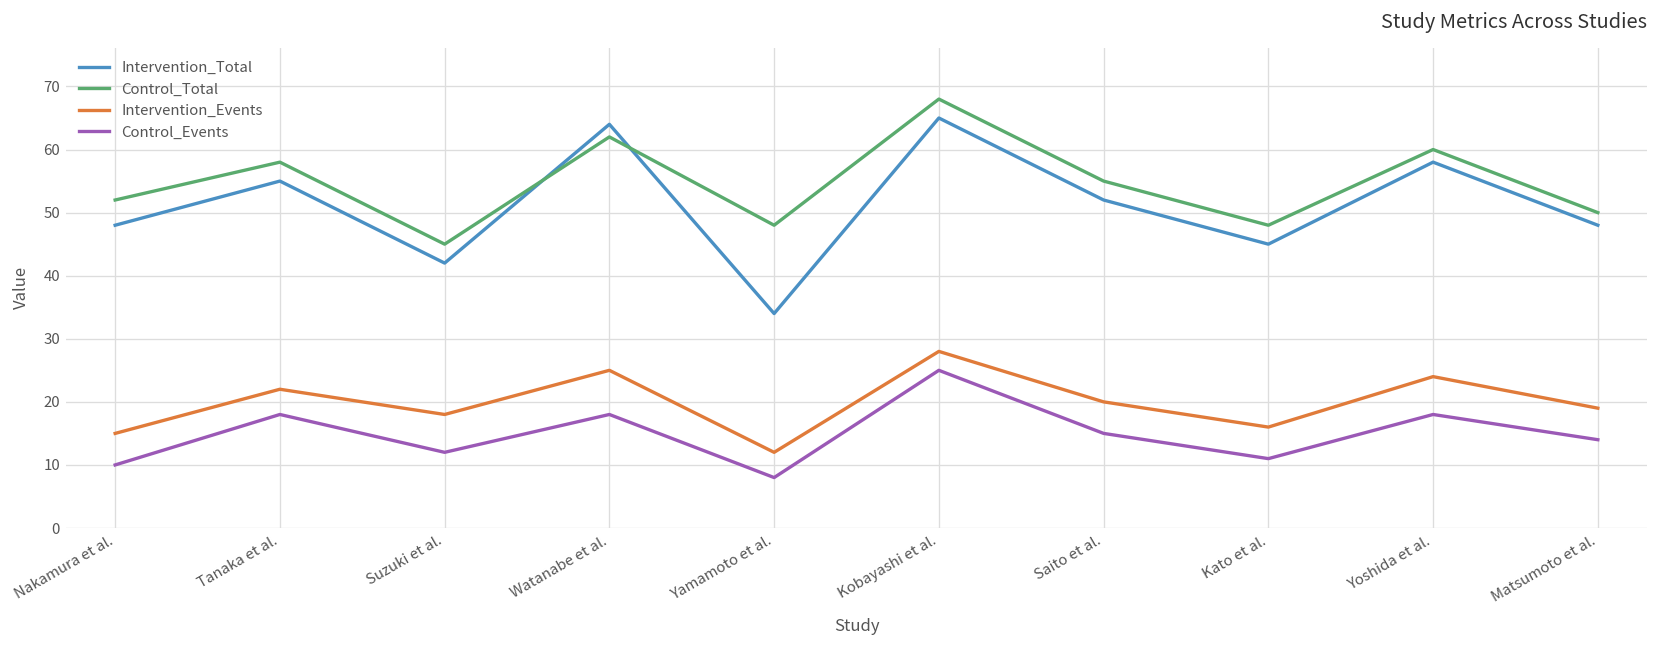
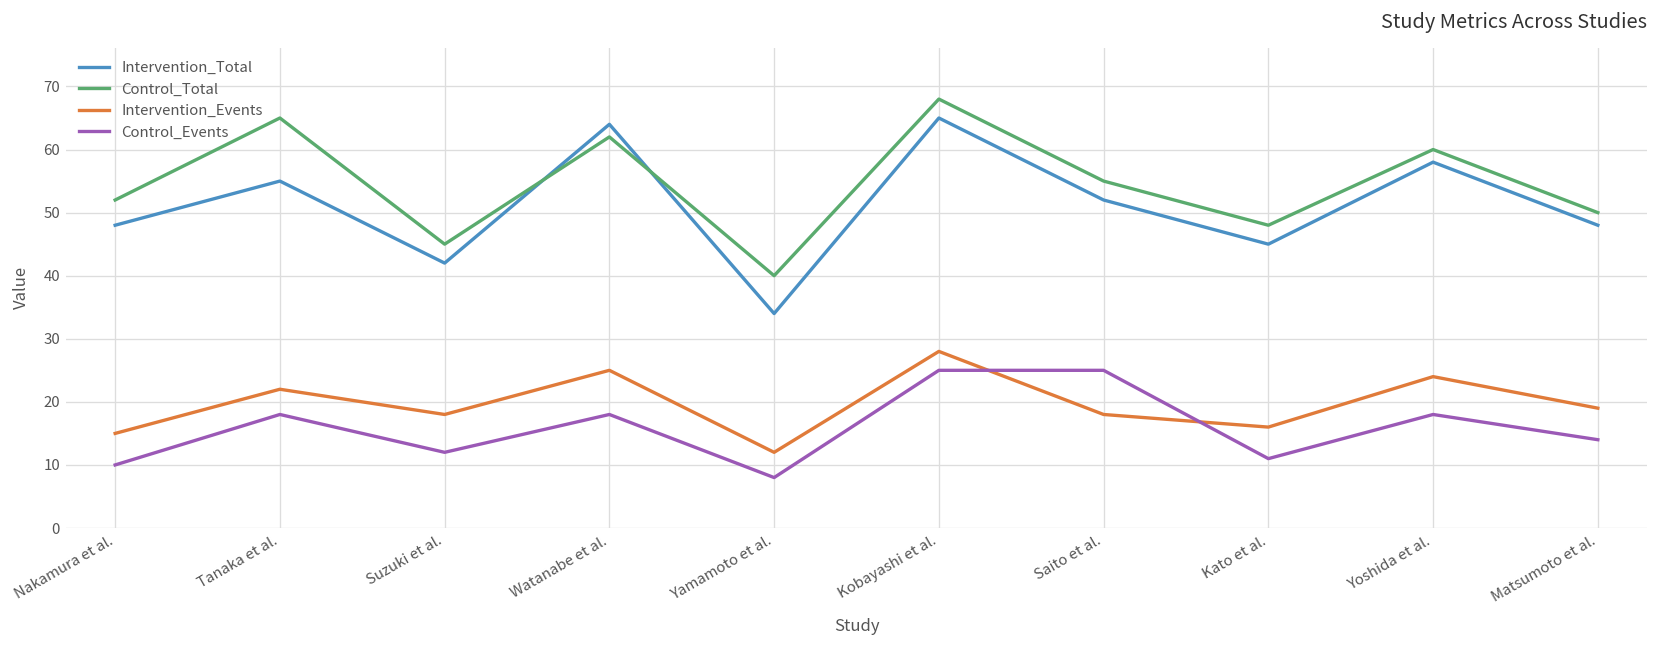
  {
    "Intervention_Total": {
      "Nakamura et al.": 48,
      "Tanaka et al.": 55,
      "Suzuki et al.": 42,
      "Watanabe et al.": 64,
      "Yamamoto et al.": 34,
      "Kobayashi et al.": 65,
      "Saito et al.": 52,
      "Kato et al.": 45,
      "Yoshida et al.": 58,
      "Matsumoto et al.": 48
    },
    "Control_Total": {
      "Nakamura et al.": 52,
-     "Tanaka et al.": 58,
+     "Tanaka et al.": 65,
      "Suzuki et al.": 45,
      "Watanabe et al.": 62,
-     "Yamamoto et al.": 48,
+     "Yamamoto et al.": 40,
      "Kobayashi et al.": 68,
      "Saito et al.": 55,
      "Kato et al.": 48,
      "Yoshida et al.": 60,
      "Matsumoto et al.": 50
    },
    "Intervention_Events": {
      "Nakamura et al.": 15,
      "Tanaka et al.": 22,
      "Suzuki et al.": 18,
      "Watanabe et al.": 25,
      "Yamamoto et al.": 12,
      "Kobayashi et al.": 28,
-     "Saito et al.": 20,
+     "Saito et al.": 18,
      "Kato et al.": 16,
      "Yoshida et al.": 24,
      "Matsumoto et al.": 19
    },
    "Control_Events": {
      "Nakamura et al.": 10,
      "Tanaka et al.": 18,
      "Suzuki et al.": 12,
      "Watanabe et al.": 18,
      "Yamamoto et al.": 8,
      "Kobayashi et al.": 25,
-     "Saito et al.": 15,
+     "Saito et al.": 25,
      "Kato et al.": 11,
      "Yoshida et al.": 18,
      "Matsumoto et al.": 14
    }
  }
